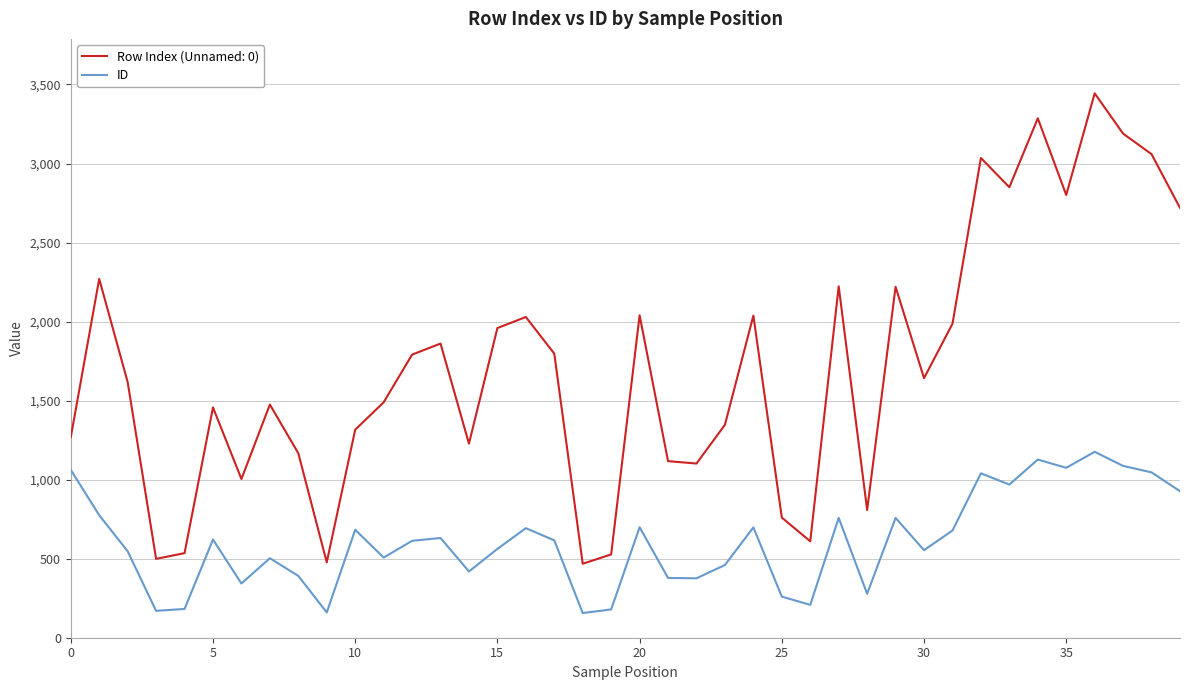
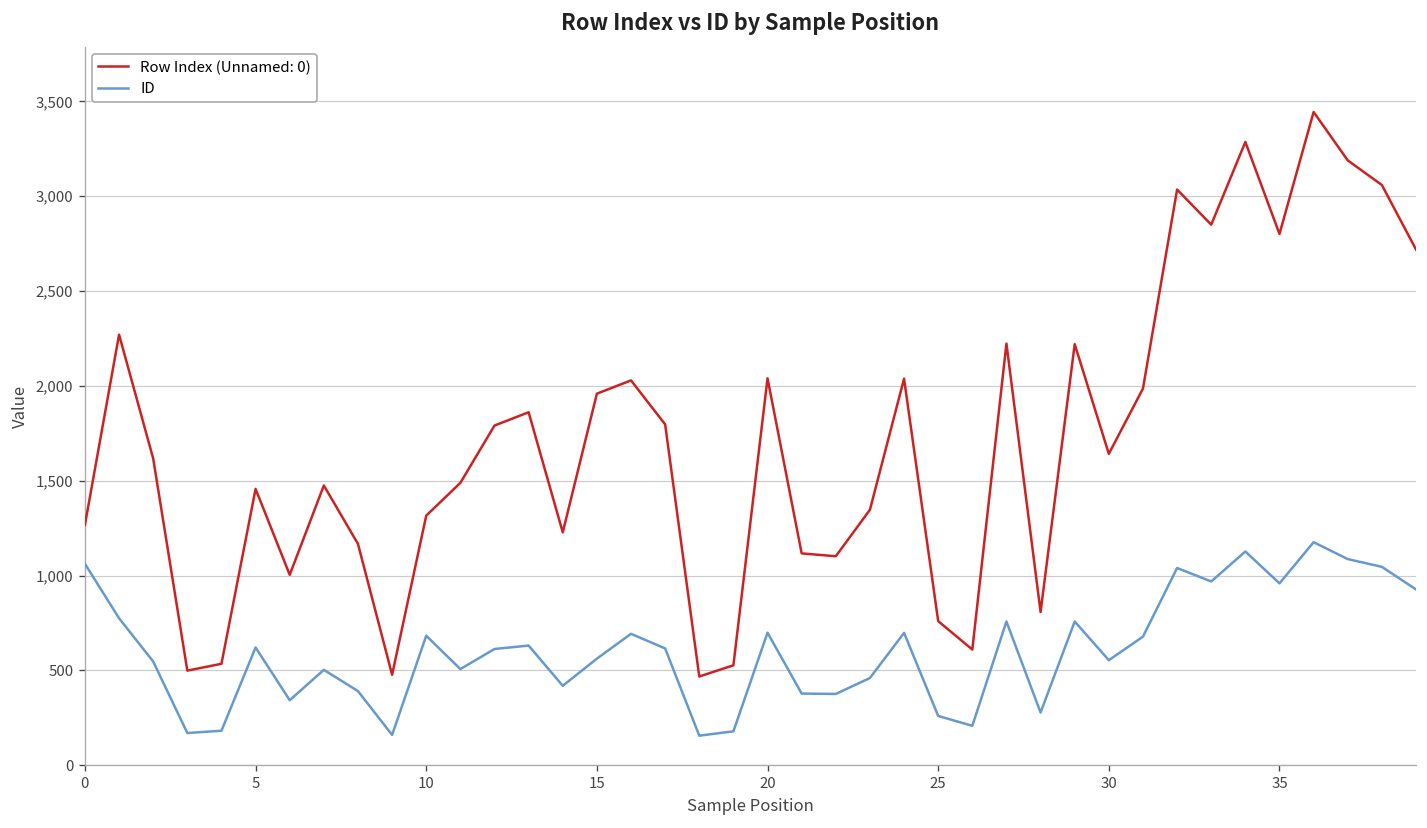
  {
    "Row Index (Unnamed: 0)": {
      "0": "1,270",
      "5": "1,460",
      "10": "1,320",
      "15": "1,960",
      "20": "2,040",
      "25": "760",
      "30": "1,640",
      "35": "2,800"
    },
    "ID": {
      "0": "1,060",
      "5": "620",
      "10": "680",
      "15": "560",
      "20": "700",
      "25": "260",
      "30": "550",
-     "35": "1,080"
+     "35": "960"
    }
  }
